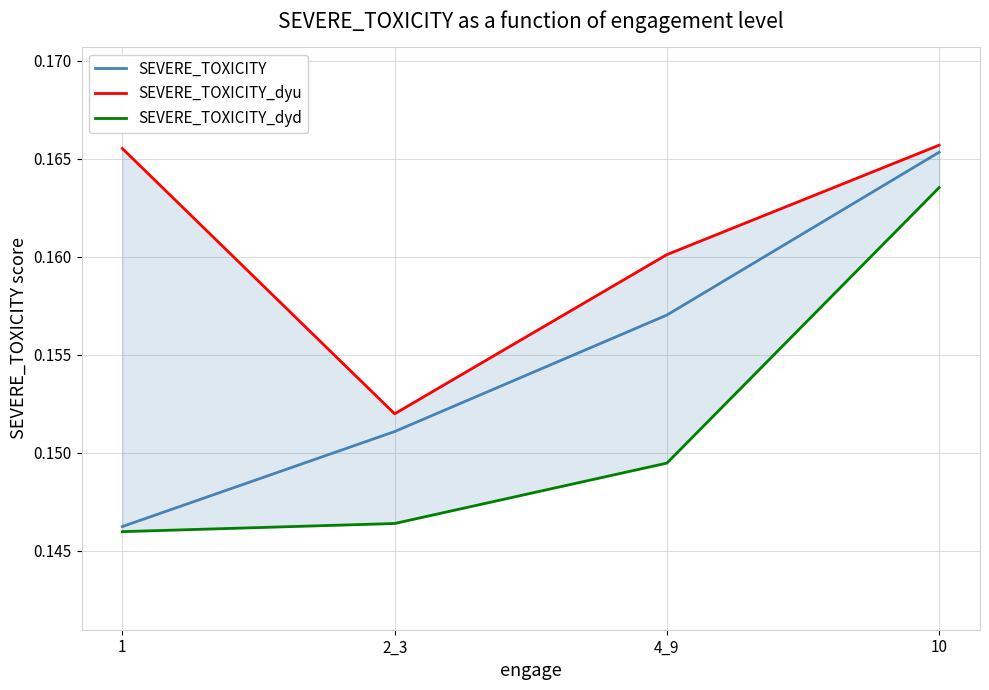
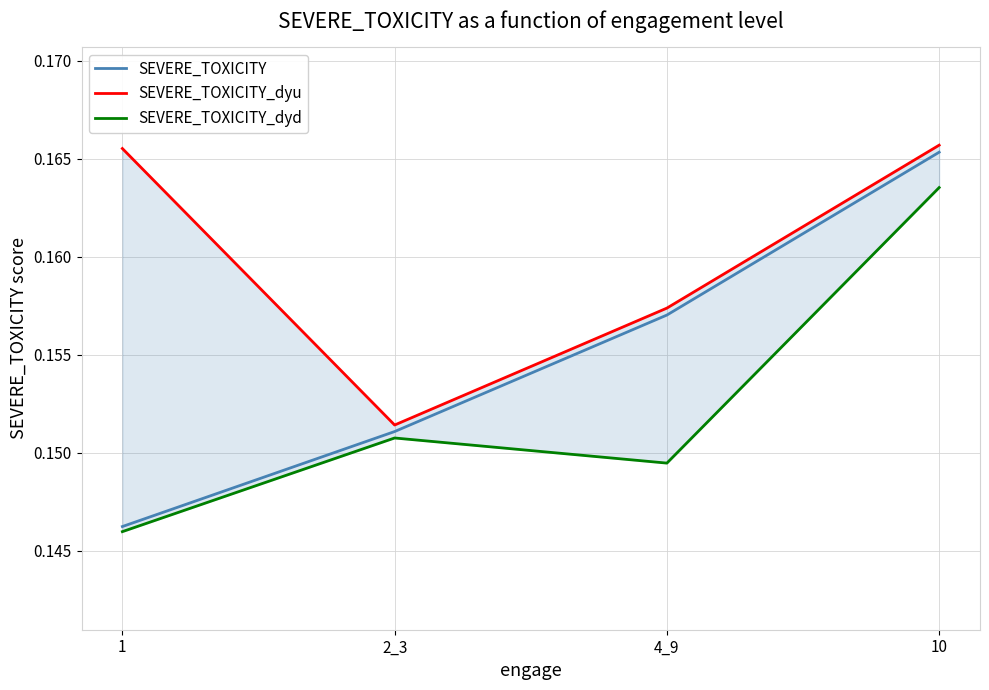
  {
    "SEVERE_TOXICITY": {
      "1": 0.1462,
      "2_3": 0.1511,
      "4_9": 0.1570,
      "10": 0.1653
    },
    "SEVERE_TOXICITY_dyu": {
      "1": 0.1655,
-     "2_3": 0.1520,
-     "4_9": 0.1601,
+     "2_3": 0.1514,
+     "4_9": 0.1574,
      "10": 0.1657
    },
    "SEVERE_TOXICITY_dyd": {
      "1": 0.1460,
-     "2_3": 0.1464,
+     "2_3": 0.1508,
      "4_9": 0.1495,
      "10": 0.1635
    }
  }
